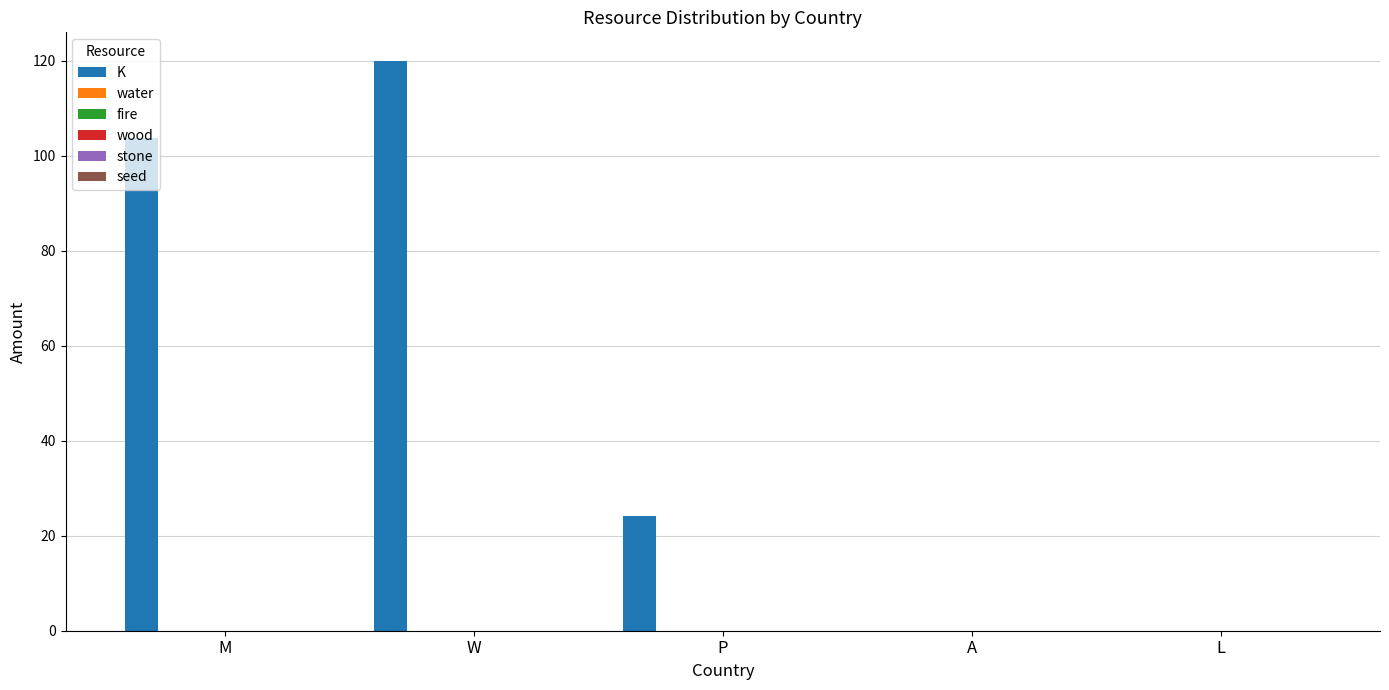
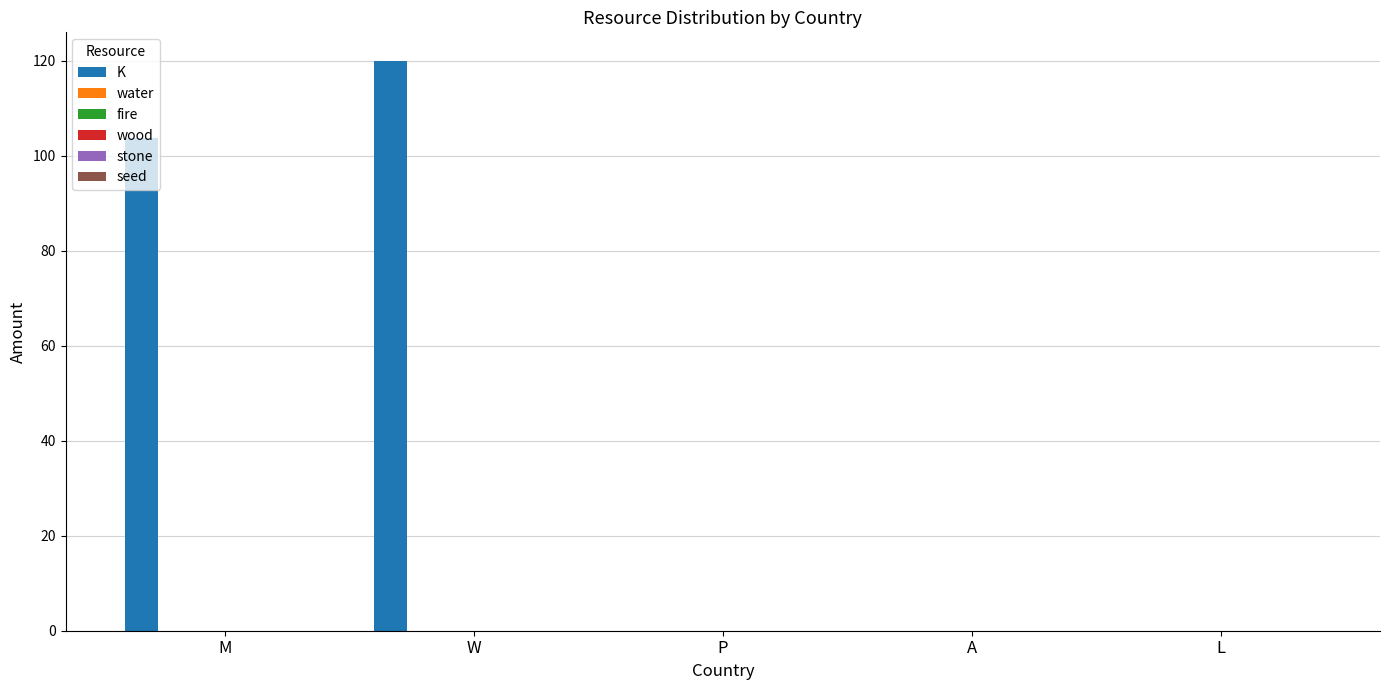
  {
    "K": {
      "W": 120,
-     "P": 24,
+     "P": 0,
      "A": 0,
      "L": 0
    },
    "water": {
      "M": 0,
      "W": 0,
      "P": 0,
      "A": 0,
      "L": 0
    },
    "fire": {
      "M": 0,
      "W": 0,
      "P": 0,
      "A": 0,
      "L": 0
    },
    "wood": {
      "M": 0,
      "W": 0,
      "P": 0,
      "A": 0,
      "L": 0
    },
    "stone": {
      "M": 0,
      "W": 0,
      "P": 0,
      "A": 0,
      "L": 0
    },
    "seed": {
      "M": 0,
      "W": 0,
      "P": 0,
      "A": 0,
      "L": 0
    }
  }
